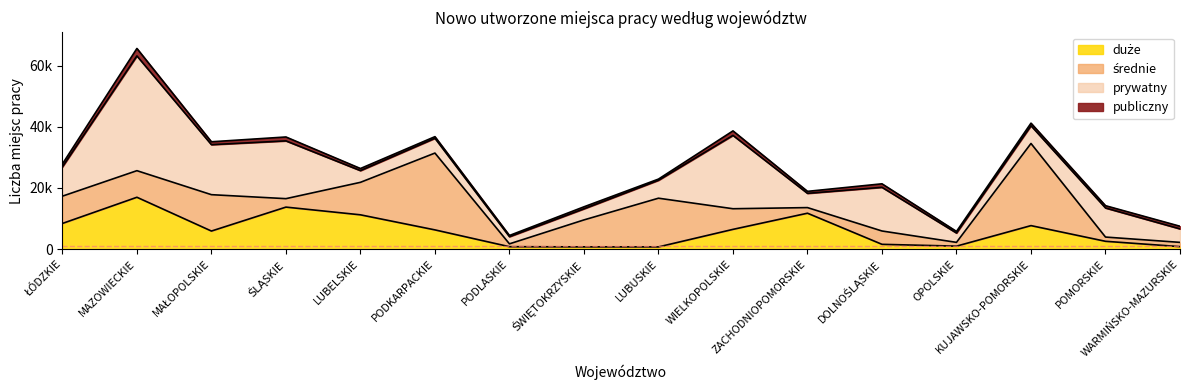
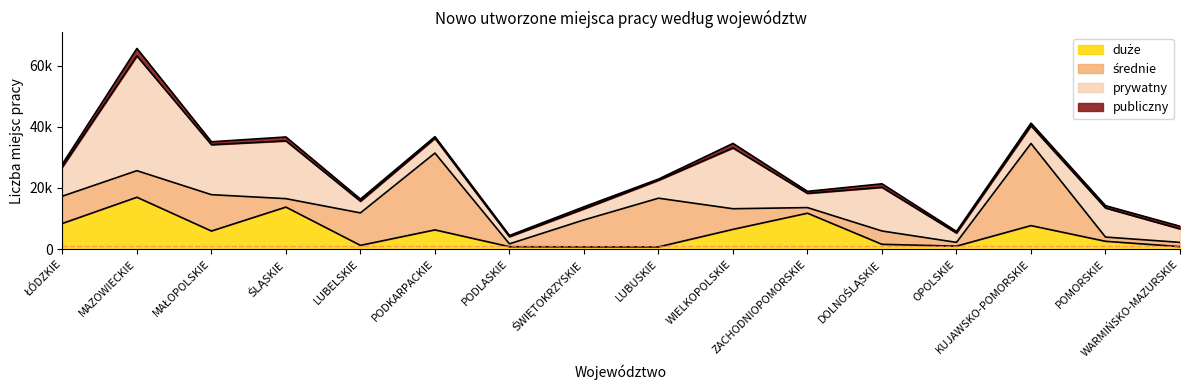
  {
    "duże": {
      "ŁÓDZKIE": 8000,
      "MAZOWIECKIE": 17000,
      "MAŁOPOLSKIE": 6000,
      "ŚLĄSKIE": 14000,
-     "LUBELSKIE": 11000,
+     "LUBELSKIE": 1000,
      "PODKARPACKIE": 6000,
      "PODLASKIE": 1000,
      "ŚWIĘTOKRZYSKIE": 1000,
      "LUBUSKIE": 1000,
      "WIELKOPOLSKIE": 6000,
      "ZACHODNIOPOMORSKIE": 12000,
      "DOLNOŚLĄSKIE": 2000,
      "OPOLSKIE": 1000,
      "KUJAWSKO-POMORSKIE": 8000,
      "POMORSKIE": 3000,
      "WARMIŃSKO-MAZURSKIE": 1000
    },
    "średnie": {
      "ŁÓDZKIE": 9000,
      "MAZOWIECKIE": 9000,
      "MAŁOPOLSKIE": 12000,
      "ŚLĄSKIE": 3000,
      "LUBELSKIE": 11000,
      "PODKARPACKIE": 25000,
      "PODLASKIE": 1000,
      "ŚWIĘTOKRZYSKIE": 9000,
      "LUBUSKIE": 16000,
      "WIELKOPOLSKIE": 7000,
      "ZACHODNIOPOMORSKIE": 2000,
      "DOLNOŚLĄSKIE": 4000,
      "OPOLSKIE": 1000,
      "KUJAWSKO-POMORSKIE": 27000,
      "POMORSKIE": 1000,
      "WARMIŃSKO-MAZURSKIE": 1000
    },
    "prywatny": {
      "ŁÓDZKIE": 10000,
      "MAZOWIECKIE": 38000,
      "MAŁOPOLSKIE": 16000,
      "ŚLĄSKIE": 19000,
-     "WIELKOPOLSKIE": 24000,
+     "WIELKOPOLSKIE": 20000,
      "DOLNOŚLĄSKIE": 14000,
      "WARMIŃSKO-MAZURSKIE": 4000
    },
    "publiczny": {
      "ŁÓDZKIE": 1000,
      "MAZOWIECKIE": 2000,
      "MAŁOPOLSKIE": 1000,
      "ŚLĄSKIE": 1000,
      "WIELKOPOLSKIE": 1000,
      "DOLNOŚLĄSKIE": 1000,
      "WARMIŃSKO-MAZURSKIE": 1000
    }
  }
